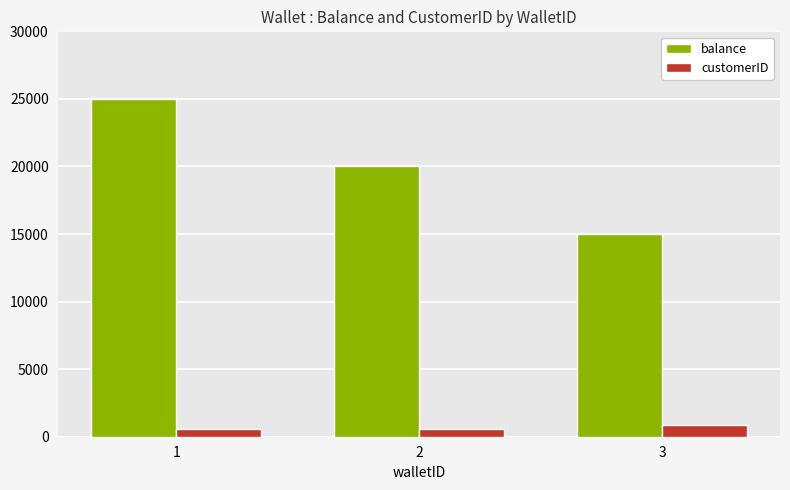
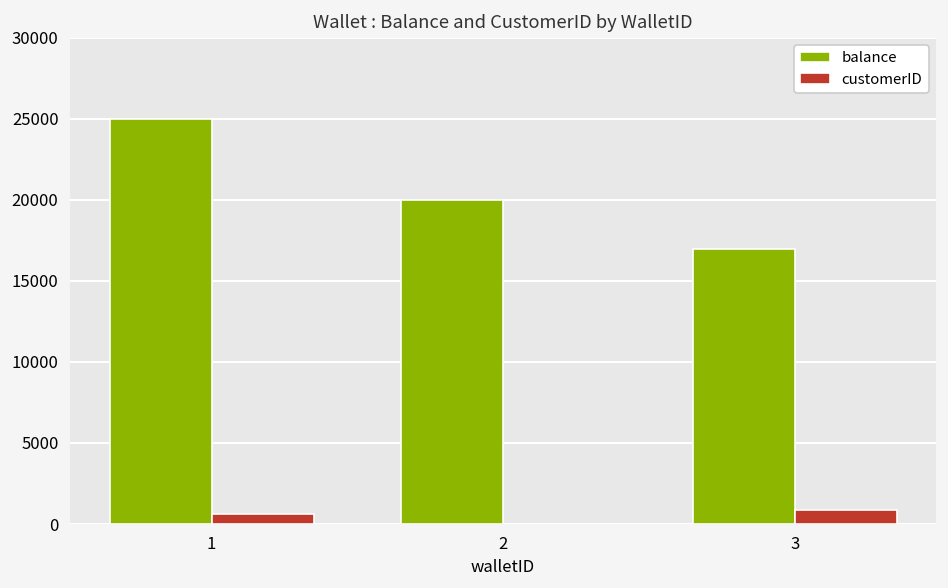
  {
    "balance": {
      "1": 25000,
      "2": 20000,
-     "3": 15000
+     "3": 16900
    },
    "customerID": {
      "1": 600,
-     "2": 600,
+     "2": 0,
      "3": 900
    }
  }
